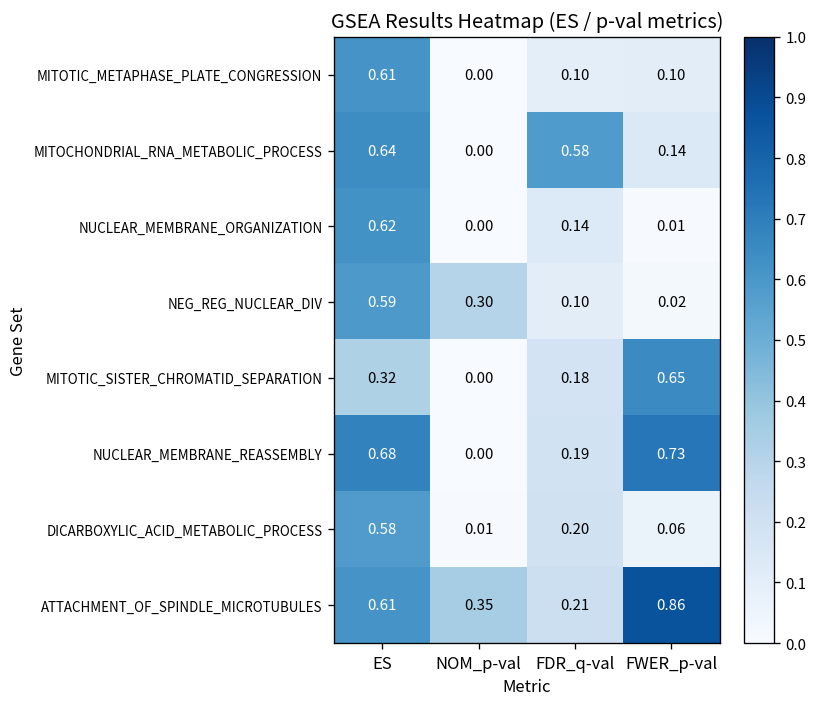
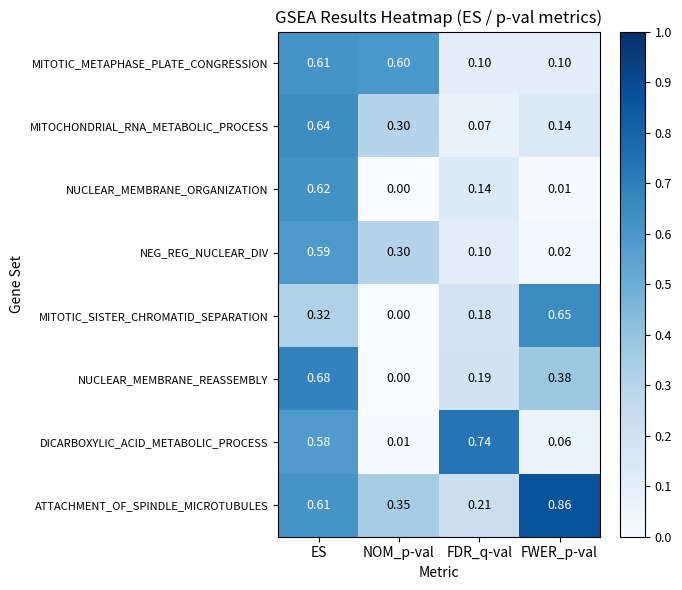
  {
    "MITOTIC_METAPHASE_PLATE_CONGRESSION": {
      "ES": 0.61,
-     "NOM_p-val": 0.00,
+     "NOM_p-val": 0.60,
      "FDR_q-val": 0.10,
      "FWER_p-val": 0.10
    },
    "MITOCHONDRIAL_RNA_METABOLIC_PROCESS": {
      "ES": 0.64,
-     "NOM_p-val": 0.00,
-     "FDR_q-val": 0.58,
+     "NOM_p-val": 0.30,
+     "FDR_q-val": 0.07,
      "FWER_p-val": 0.14
    },
    "NUCLEAR_MEMBRANE_ORGANIZATION": {
      "ES": 0.62,
      "NOM_p-val": 0.00,
      "FDR_q-val": 0.14,
      "FWER_p-val": 0.01
    },
    "NEG_REG_NUCLEAR_DIV": {
      "ES": 0.59,
      "NOM_p-val": 0.30,
      "FDR_q-val": 0.10,
      "FWER_p-val": 0.02
    },
    "MITOTIC_SISTER_CHROMATID_SEPARATION": {
      "ES": 0.32,
      "NOM_p-val": 0.00,
      "FDR_q-val": 0.18,
      "FWER_p-val": 0.65
    },
    "NUCLEAR_MEMBRANE_REASSEMBLY": {
      "ES": 0.68,
      "NOM_p-val": 0.00,
      "FDR_q-val": 0.19,
-     "FWER_p-val": 0.73
+     "FWER_p-val": 0.38
    },
    "DICARBOXYLIC_ACID_METABOLIC_PROCESS": {
      "ES": 0.58,
      "NOM_p-val": 0.01,
-     "FDR_q-val": 0.20,
+     "FDR_q-val": 0.74,
      "FWER_p-val": 0.06
    },
    "ATTACHMENT_OF_SPINDLE_MICROTUBULES": {
      "ES": 0.61,
      "NOM_p-val": 0.35,
      "FDR_q-val": 0.21,
      "FWER_p-val": 0.86
    }
  }
